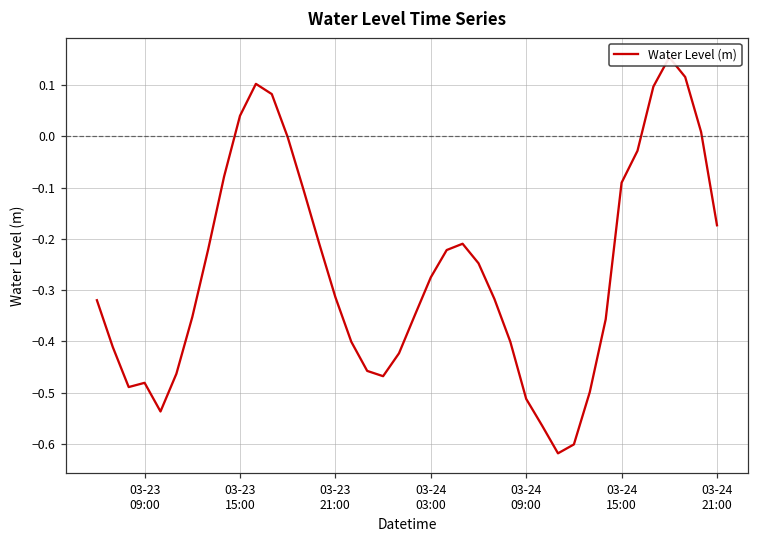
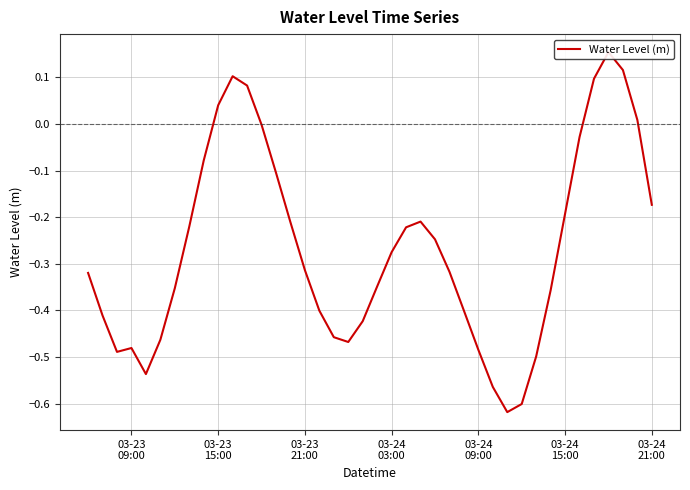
  {
    "03-23 09:00": -0.48,
    "03-23 15:00": 0.04,
    "03-23 21:00": -0.31,
    "03-24 03:00": -0.28,
-   "03-24 09:00": -0.51,
-   "03-24 15:00": -0.09,
+   "03-24 09:00": -0.48,
+   "03-24 15:00": -0.19,
    "03-24 21:00": -0.17
  }
